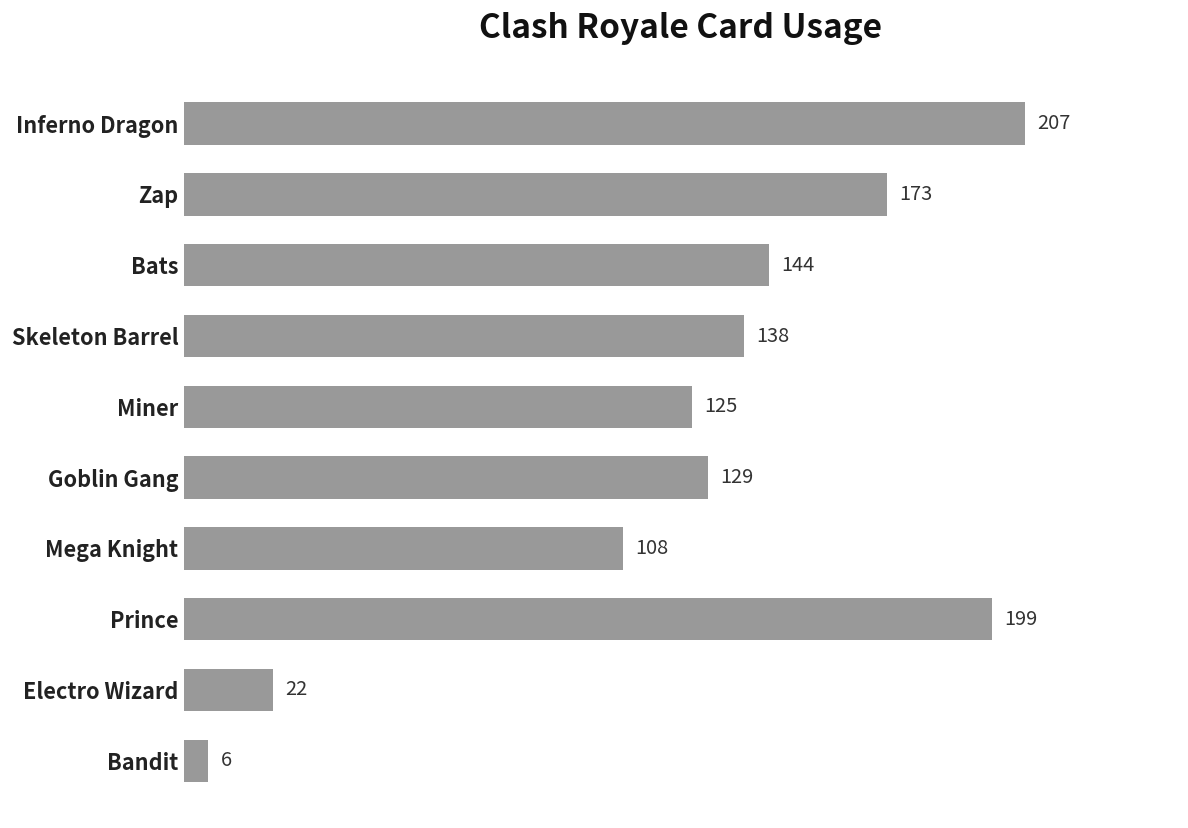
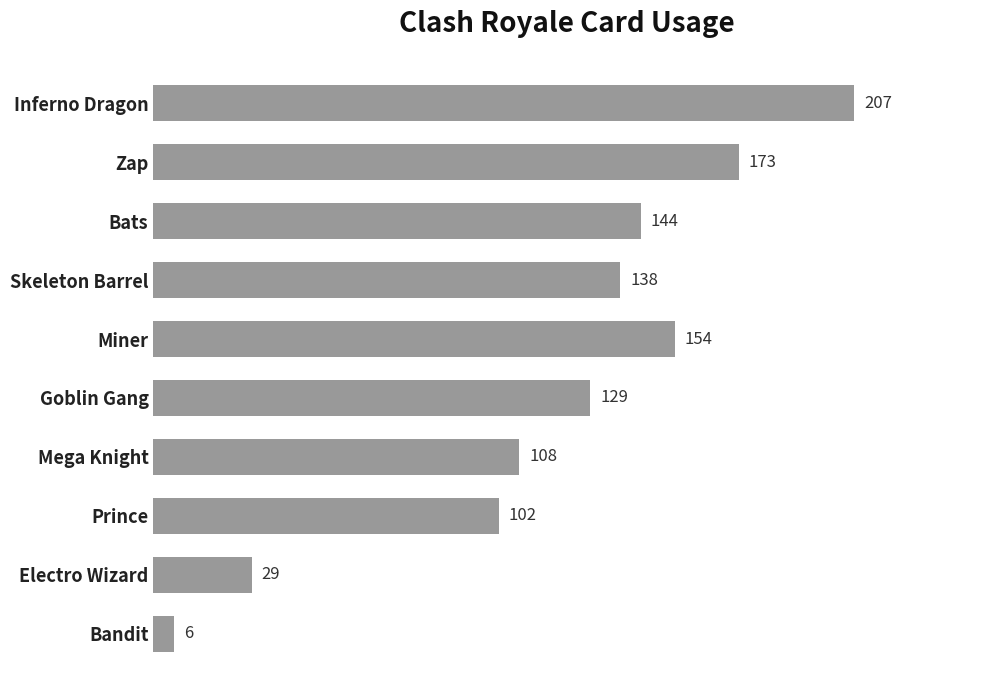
  {
    "Inferno Dragon": 207,
    "Zap": 173,
    "Bats": 144,
    "Skeleton Barrel": 138,
-   "Miner": 125,
+   "Miner": 154,
    "Goblin Gang": 129,
    "Mega Knight": 108,
-   "Prince": 199,
-   "Electro Wizard": 22,
+   "Prince": 102,
+   "Electro Wizard": 29,
    "Bandit": 6
  }
